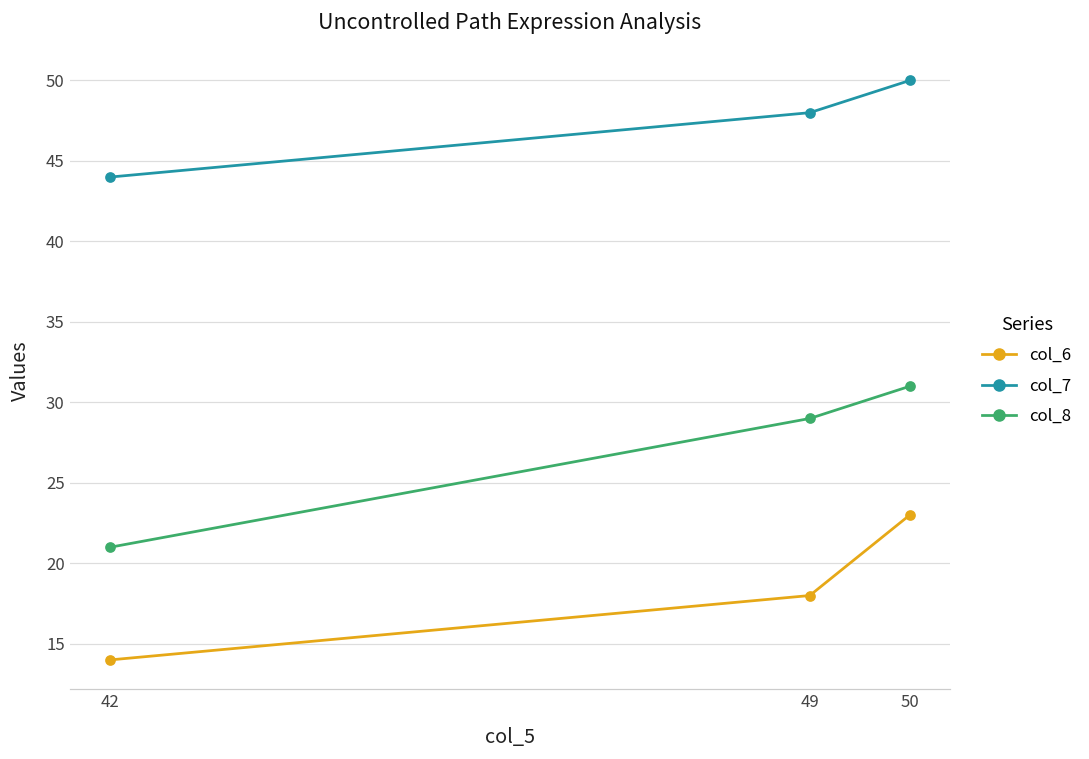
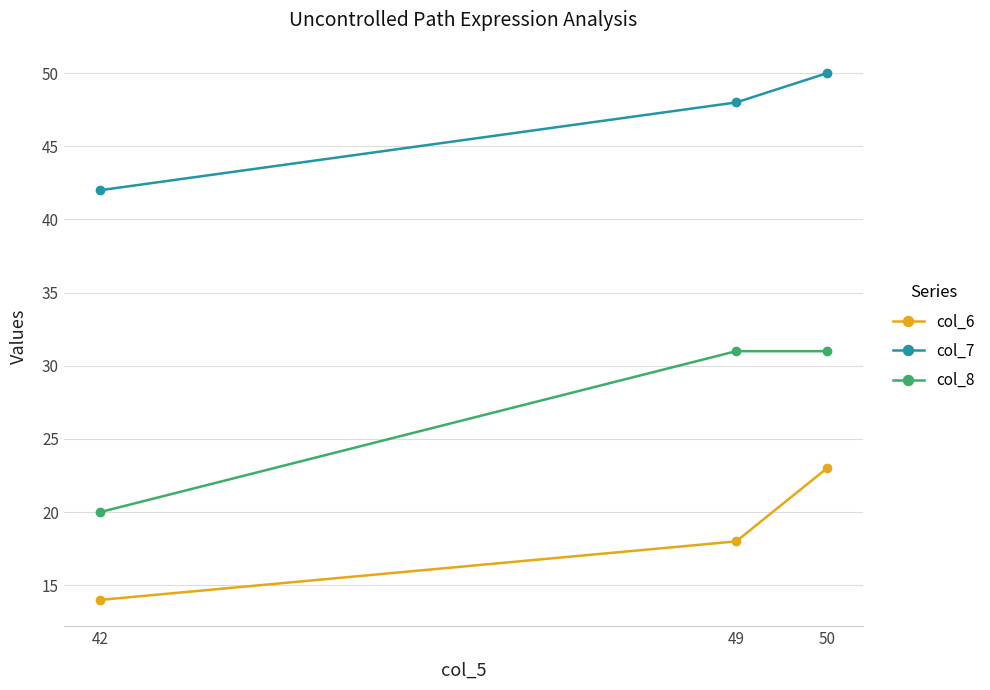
  {
    "col_6": {
      "42": 14,
      "49": 18,
      "50": 23
    },
    "col_7": {
-     "42": 44,
+     "42": 42,
      "49": 48,
      "50": 50
    },
    "col_8": {
-     "42": 21,
-     "49": 29,
+     "42": 20,
+     "49": 31,
      "50": 31
    }
  }
